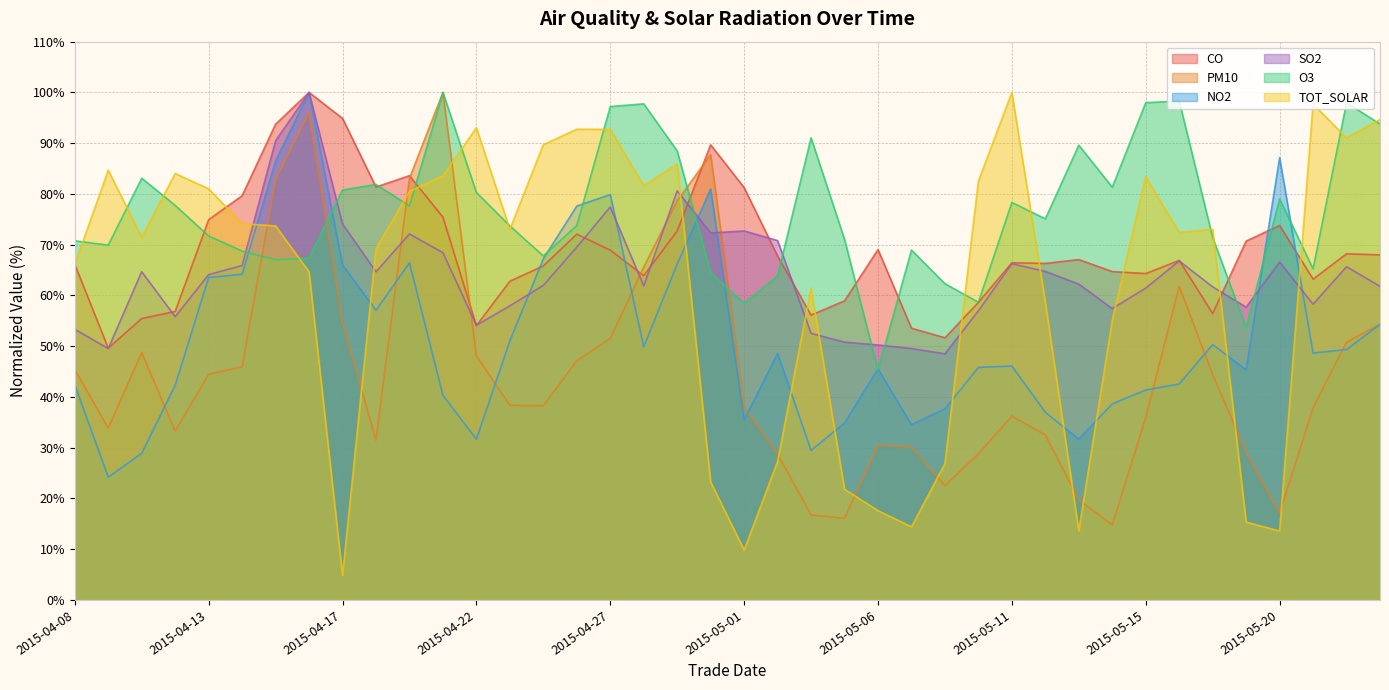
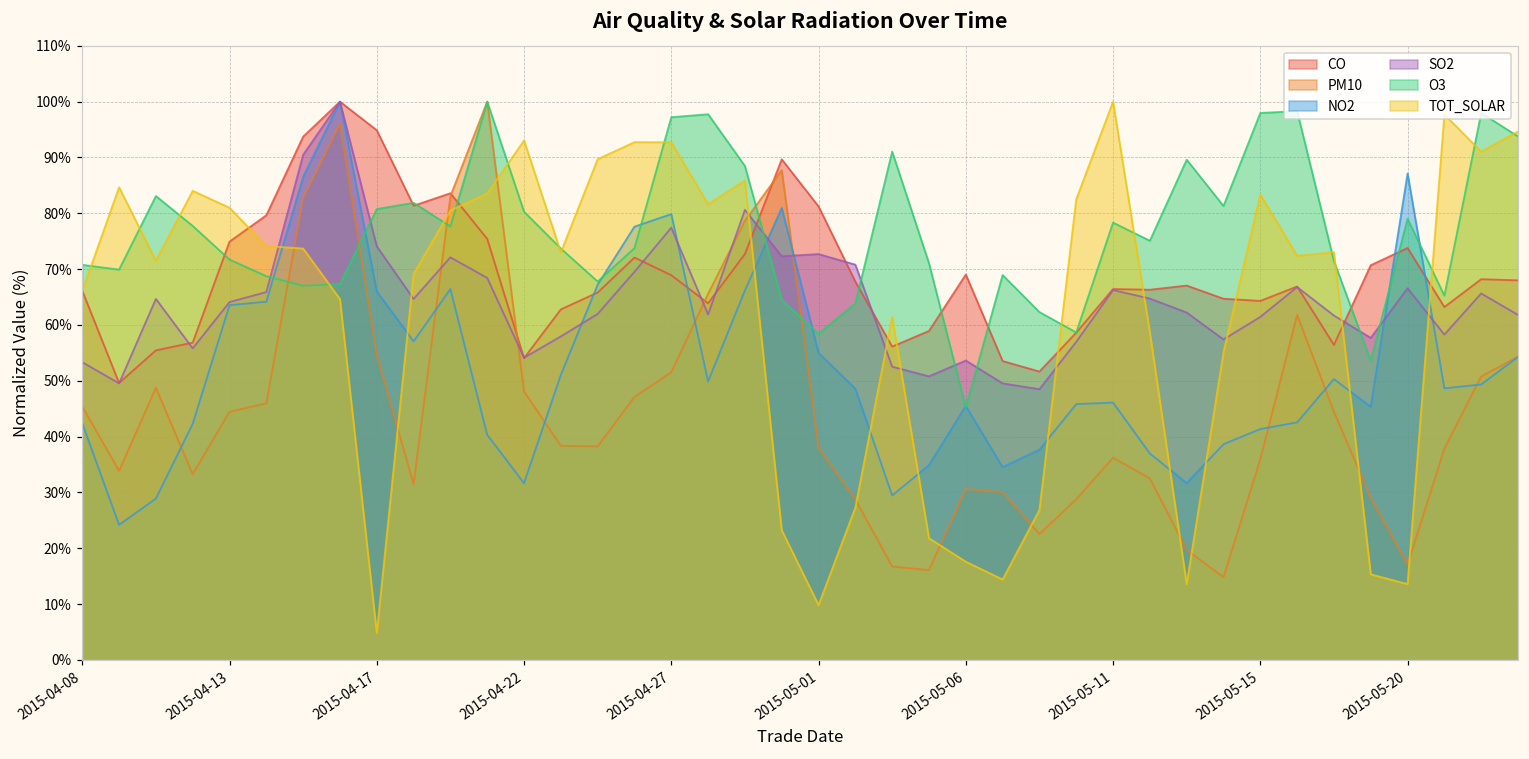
  {
    "NO2": {
      "2015-04-08": "42%",
      "2015-04-13": "64%",
      "2015-04-17": "66%",
      "2015-04-22": "32%",
      "2015-04-27": "80%",
-     "2015-05-01": "35%",
+     "2015-05-01": "55%",
      "2015-05-11": "46%",
      "2015-05-15": "41%",
      "2015-05-20": "87%"
    },
    "SO2": {
      "2015-04-08": "53%",
      "2015-04-13": "64%",
      "2015-04-17": "74%",
      "2015-04-27": "77%",
      "2015-05-01": "73%",
-     "2015-05-06": "50%",
+     "2015-05-06": "54%",
      "2015-05-15": "61%",
      "2015-05-20": "67%"
    },
    "O3": {
      "2015-04-08": "71%",
      "2015-04-13": "72%",
      "2015-04-17": "81%",
      "2015-04-22": "80%",
      "2015-04-27": "97%",
      "2015-05-01": "58%",
      "2015-05-11": "78%",
      "2015-05-15": "98%",
      "2015-05-20": "79%"
    }
  }
